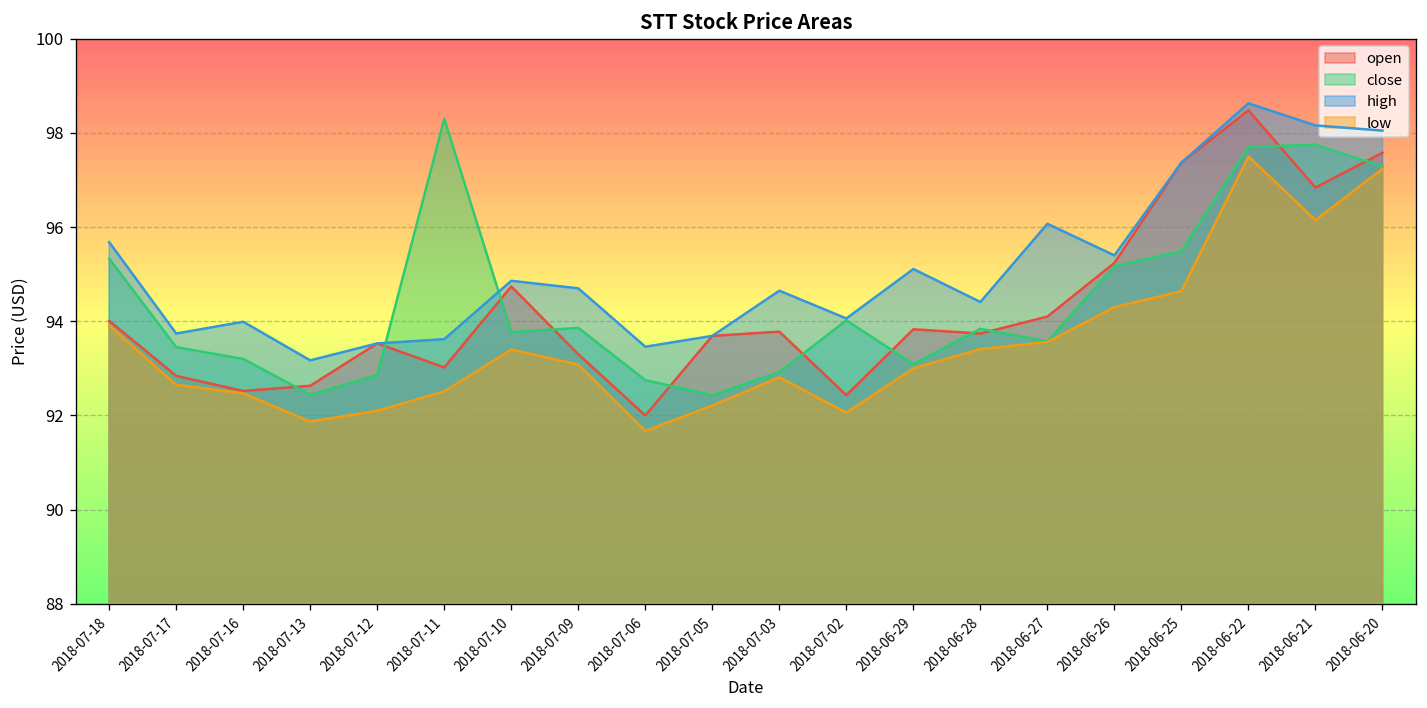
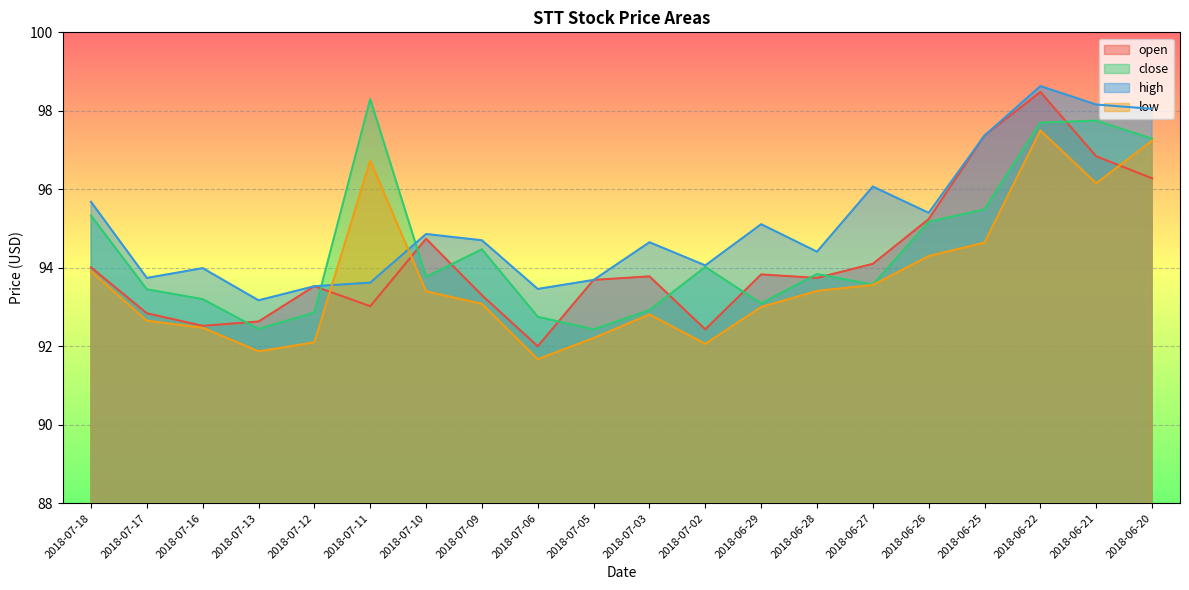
  {
    "open": {
      "2018-07-18": 94.0,
      "2018-07-17": 92.8,
      "2018-07-13": 92.6,
      "2018-07-11": 93.0,
      "2018-07-10": 94.7,
      "2018-07-09": 93.3,
      "2018-07-06": 92.0,
      "2018-07-03": 93.8,
      "2018-07-02": 92.4,
      "2018-06-29": 93.8,
      "2018-06-28": 93.7,
      "2018-06-27": 94.1,
      "2018-06-26": 95.2,
      "2018-06-22": 98.5,
      "2018-06-21": 96.8,
-     "2018-06-20": 97.6
+     "2018-06-20": 96.3
    },
    "close": {
      "2018-07-18": 95.3,
      "2018-07-17": 93.5,
      "2018-07-16": 93.2,
      "2018-07-13": 92.4,
      "2018-07-12": 92.9,
      "2018-07-11": 98.3,
      "2018-07-10": 93.8,
-     "2018-07-09": 93.9,
+     "2018-07-09": 94.5,
      "2018-07-06": 92.8,
      "2018-07-05": 92.4,
      "2018-07-03": 92.9,
      "2018-06-29": 93.1,
      "2018-06-28": 93.8,
      "2018-06-26": 95.2,
      "2018-06-25": 95.5,
      "2018-06-22": 97.7,
      "2018-06-21": 97.8
    },
    "high": {
      "2018-07-18": 95.7,
      "2018-07-17": 93.7,
      "2018-07-16": 94.0,
      "2018-07-13": 93.2,
      "2018-07-11": 93.6,
      "2018-07-10": 94.9,
      "2018-07-09": 94.7,
      "2018-07-06": 93.5,
      "2018-07-03": 94.7,
      "2018-06-29": 95.1,
      "2018-06-28": 94.4,
      "2018-06-27": 96.1,
      "2018-06-26": 95.4,
      "2018-06-22": 98.6,
      "2018-06-21": 98.2
    },
    "low": {
      "2018-07-18": 93.9,
      "2018-07-17": 92.7,
      "2018-07-13": 91.9,
      "2018-07-12": 92.1,
-     "2018-07-11": 92.5,
+     "2018-07-11": 96.7,
      "2018-07-10": 93.4,
      "2018-07-09": 93.1,
      "2018-07-06": 91.7,
      "2018-07-05": 92.2,
      "2018-07-03": 92.8,
      "2018-07-02": 92.1,
      "2018-06-29": 93.0,
      "2018-06-28": 93.4,
      "2018-06-26": 94.3,
      "2018-06-25": 94.6,
      "2018-06-22": 97.5,
      "2018-06-21": 96.2
    }
  }
